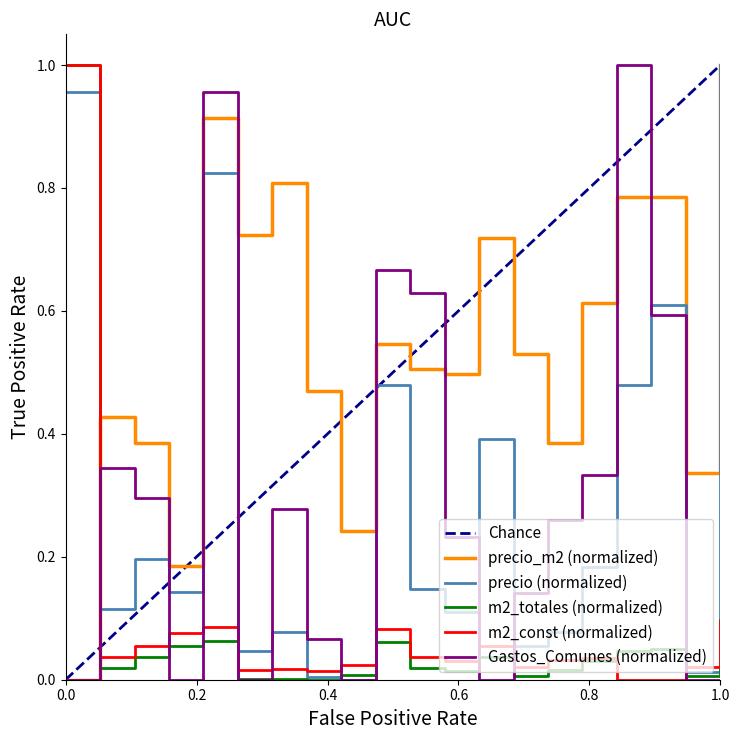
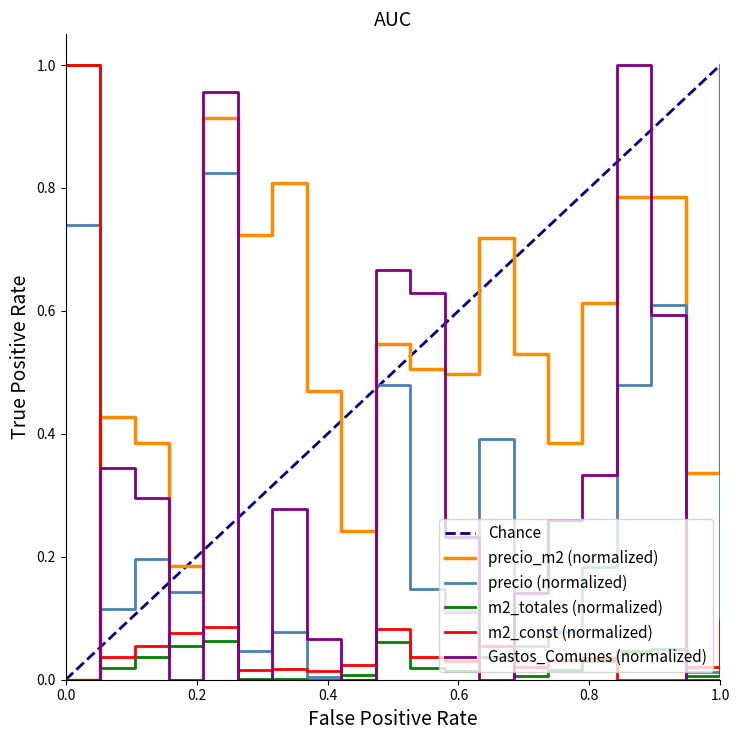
  {
    "precio (normalized)": {
-     "0.0": 0.96
+     "0.0": 0.74
    },
    "m2_totales (normalized)": {
      "1.0": 0.10
    },
    "m2_const (normalized)": {
      "1.0": 0.09
    },
    "Gastos_Comunes (normalized)": {
      "1.0": 0.00
    }
  }
